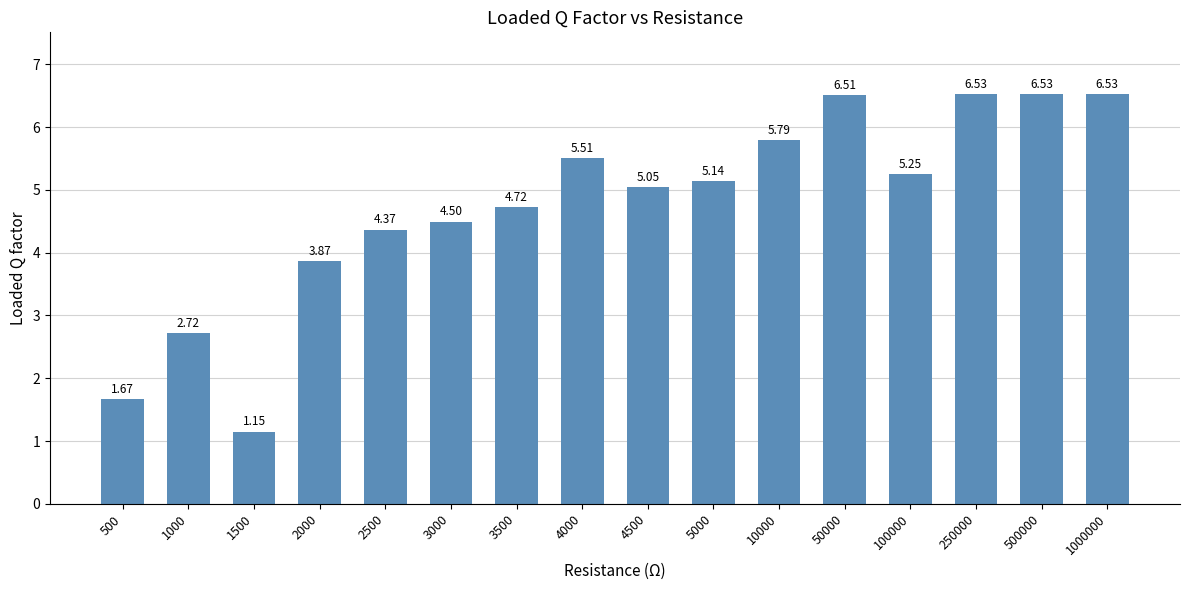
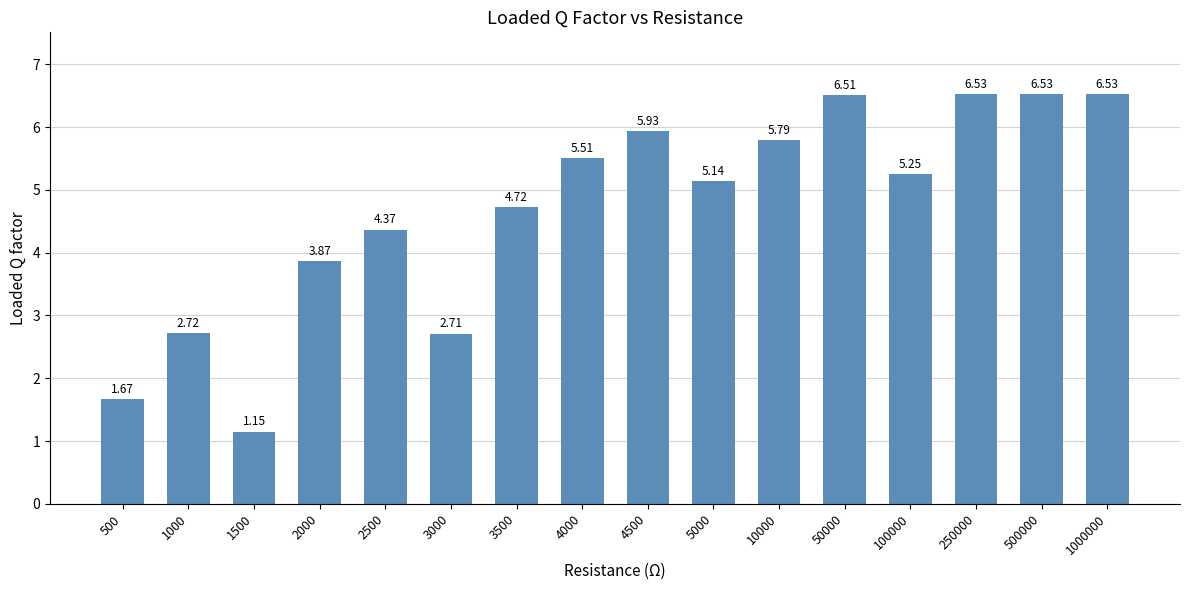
  {
    "500": 1.67,
    "1000": 2.72,
    "1500": 1.15,
    "2000": 3.87,
    "2500": 4.37,
-   "3000": 4.50,
+   "3000": 2.71,
    "3500": 4.72,
    "4000": 5.51,
-   "4500": 5.05,
+   "4500": 5.93,
    "5000": 5.14,
    "10000": 5.79,
    "50000": 6.51,
    "100000": 5.25,
    "250000": 6.53,
    "500000": 6.53,
    "1000000": 6.53
  }
